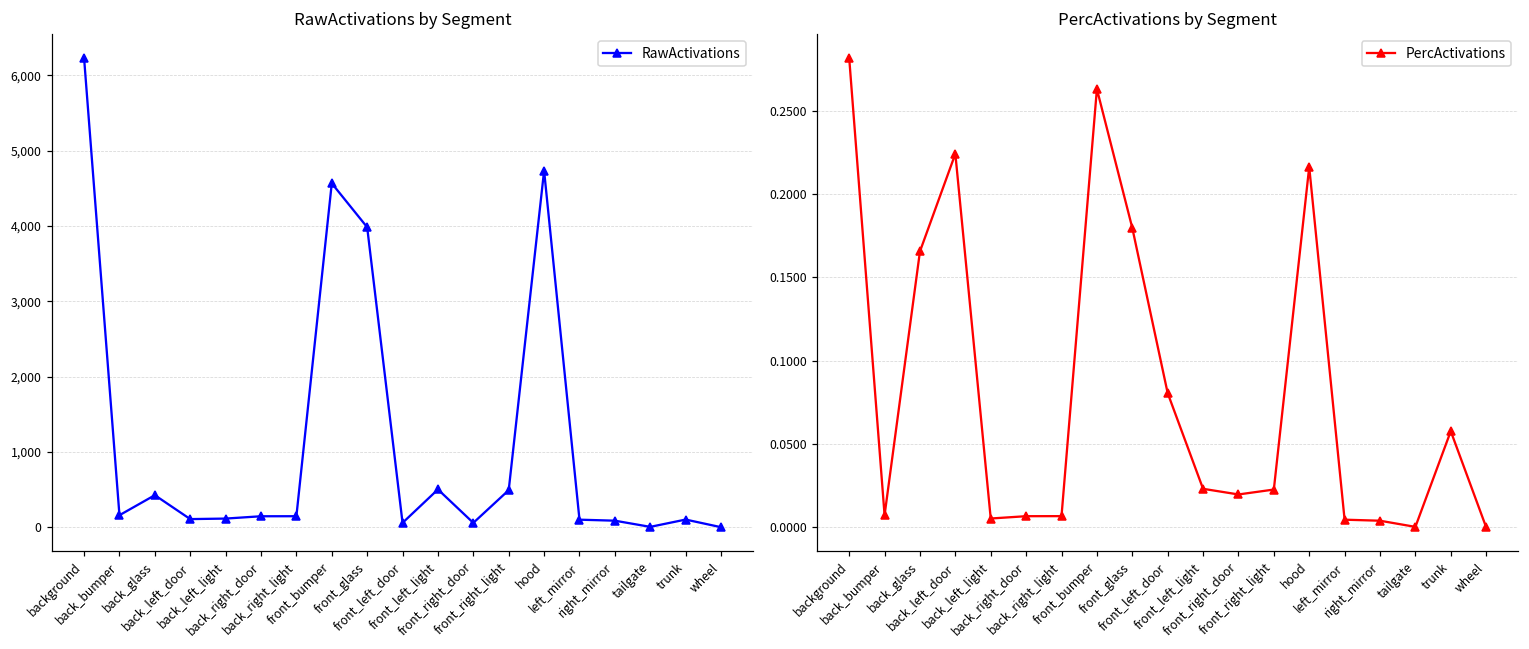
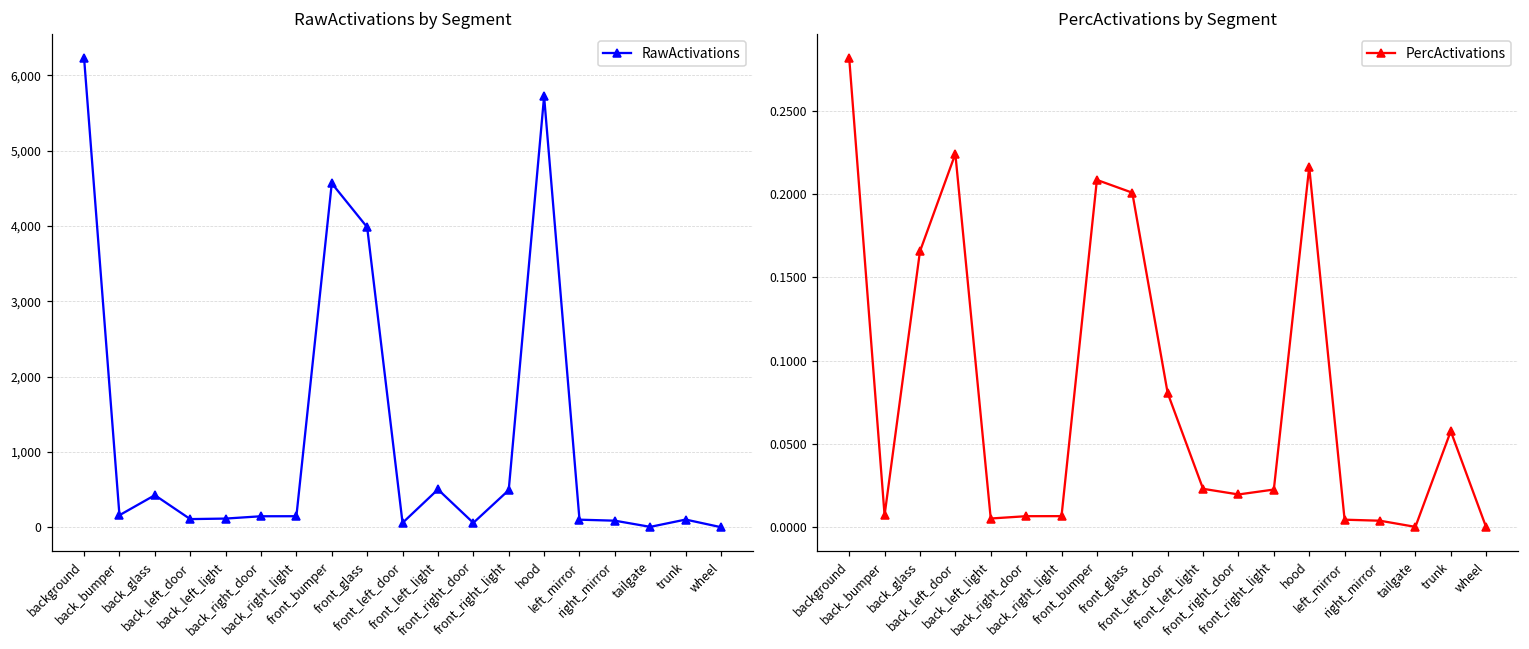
  {
    "RawActivations by Segment": {
      "background": "6,200",
      "back_bumper": "200",
      "back_glass": "400",
      "back_left_door": "100",
      "back_left_light": "100",
      "back_right_door": "100",
      "back_right_light": "100",
      "front_bumper": "4,600",
      "front_glass": "4,000",
      "front_left_door": "100",
      "front_left_light": "500",
      "front_right_door": "100",
      "front_right_light": "500",
-     "hood": "4,700",
+     "hood": "5,700",
      "left_mirror": "100",
      "right_mirror": "100",
      "tailgate": "0",
      "trunk": "100",
      "wheel": "0"
    },
    "PercActivations by Segment": {
      "background": "0.282",
      "back_bumper": "0.007",
      "back_glass": "0.166",
      "back_left_door": "0.224",
      "back_left_light": "0.005",
      "back_right_door": "0.007",
      "back_right_light": "0.007",
-     "front_bumper": "0.263",
-     "front_glass": "0.180",
+     "front_bumper": "0.209",
+     "front_glass": "0.201",
      "front_left_door": "0.081",
      "front_left_light": "0.023",
      "front_right_door": "0.020",
      "front_right_light": "0.023",
      "hood": "0.216",
      "left_mirror": "0.005",
      "right_mirror": "0.004",
      "tailgate": "0.000",
      "trunk": "0.058",
      "wheel": "0.000"
    }
  }
